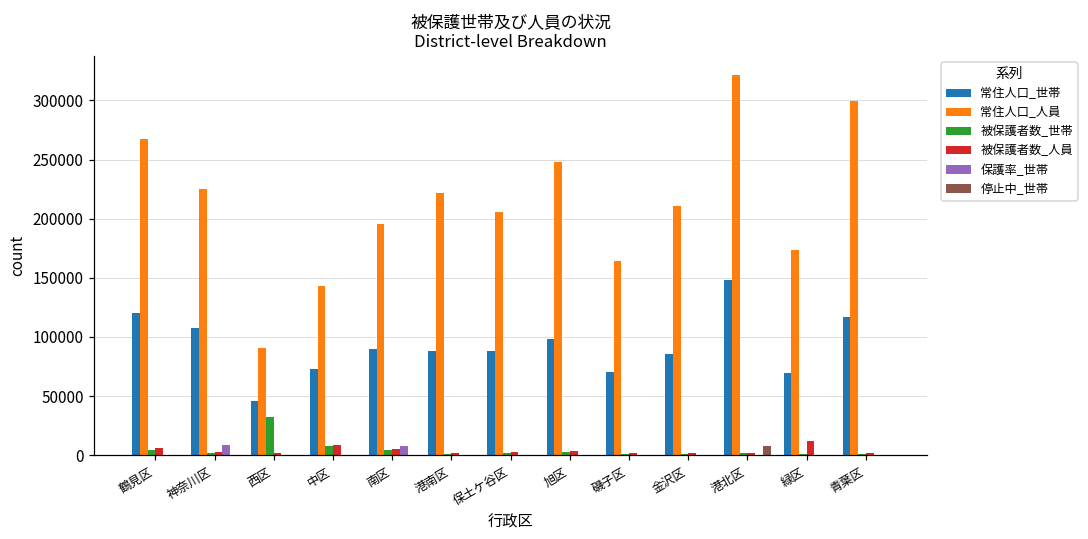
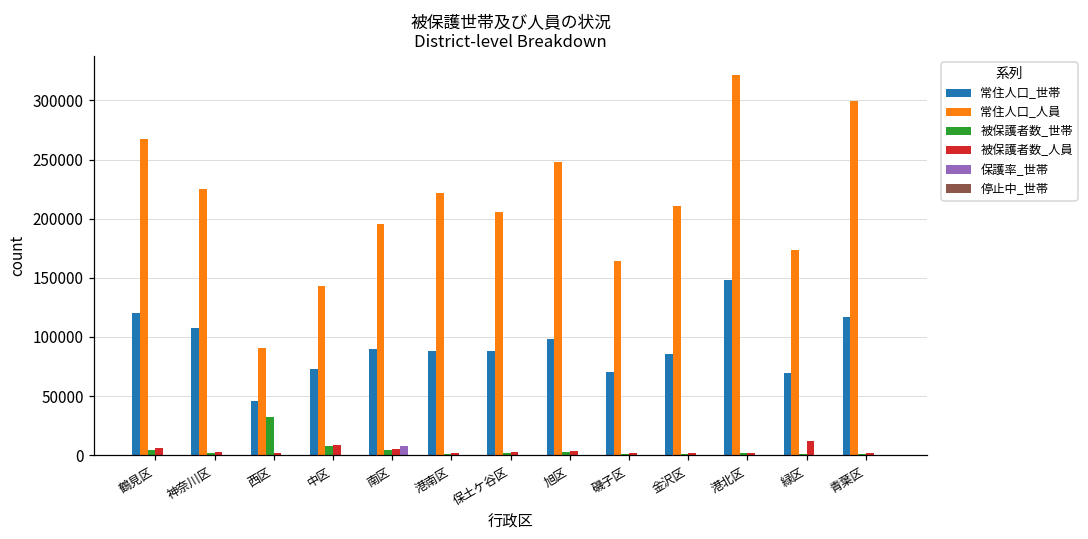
  {
    "常住人口_世帯": {
      "鶴見区": 120000,
      "神奈川区": 108000,
      "西区": 46000,
      "中区": 73000,
      "南区": 90000,
      "港南区": 88000,
      "保土ケ谷区": 88000,
      "旭区": 98000,
      "磯子区": 71000,
      "金沢区": 86000,
      "港北区": 148000,
      "緑区": 69000,
      "青葉区": 117000
    },
    "常住人口_人員": {
      "鶴見区": 267000,
      "神奈川区": 226000,
      "西区": 91000,
      "中区": 143000,
      "南区": 196000,
      "港南区": 222000,
      "保土ケ谷区": 205000,
      "旭区": 248000,
      "磯子区": 164000,
      "金沢区": 211000,
      "港北区": 321000,
      "緑区": 174000,
      "青葉区": 300000
    },
    "被保護者数_世帯": {
      "鶴見区": 4000,
      "西区": 32000,
      "中区": 8000,
      "南区": 4000,
      "旭区": 2000
    },
    "被保護者数_人員": {
      "鶴見区": 6000,
      "神奈川区": 3000,
      "中区": 8000,
      "南区": 5000,
      "保土ケ谷区": 3000,
      "旭区": 4000,
      "緑区": 12000
    },
    "保護率_世帯": {
-     "神奈川区": 9000,
+     "神奈川区": 0,
      "南区": 8000
    },
    "停止中_世帯": {
      "旭区": 0,
      "金沢区": 0,
-     "港北区": 8000
+     "港北区": 0
    }
  }
